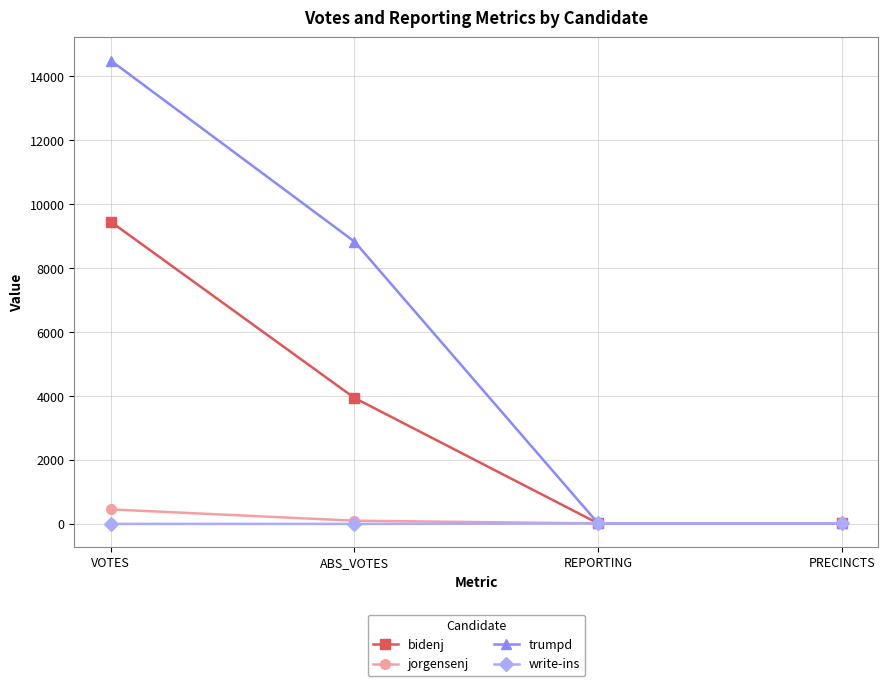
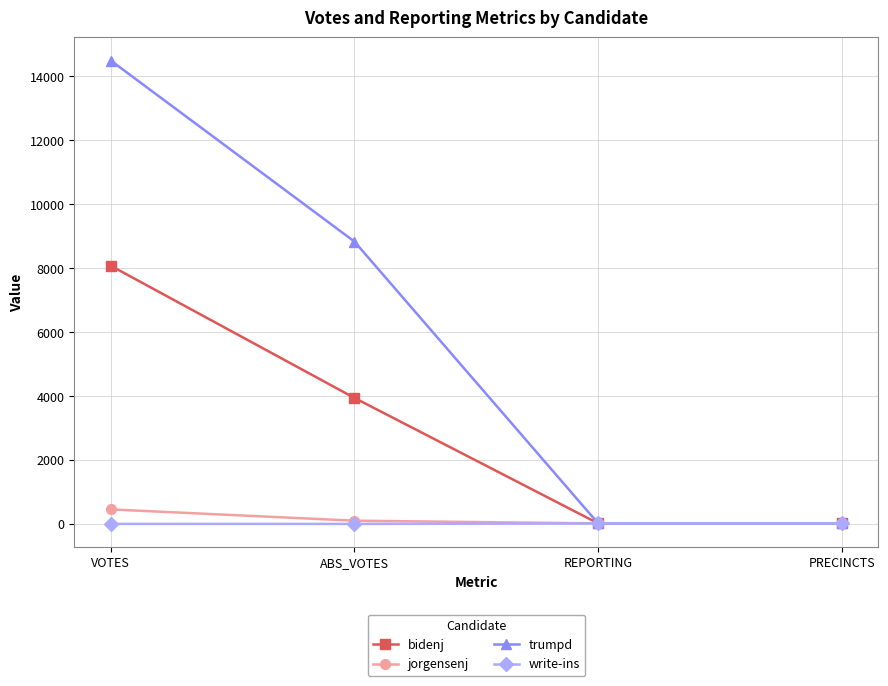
  {
    "bidenj": {
-     "VOTES": 9500,
+     "VOTES": 8100,
      "ABS_VOTES": 3900
    },
    "jorgensenj": {
      "VOTES": 500,
      "ABS_VOTES": 100
    }
  }
